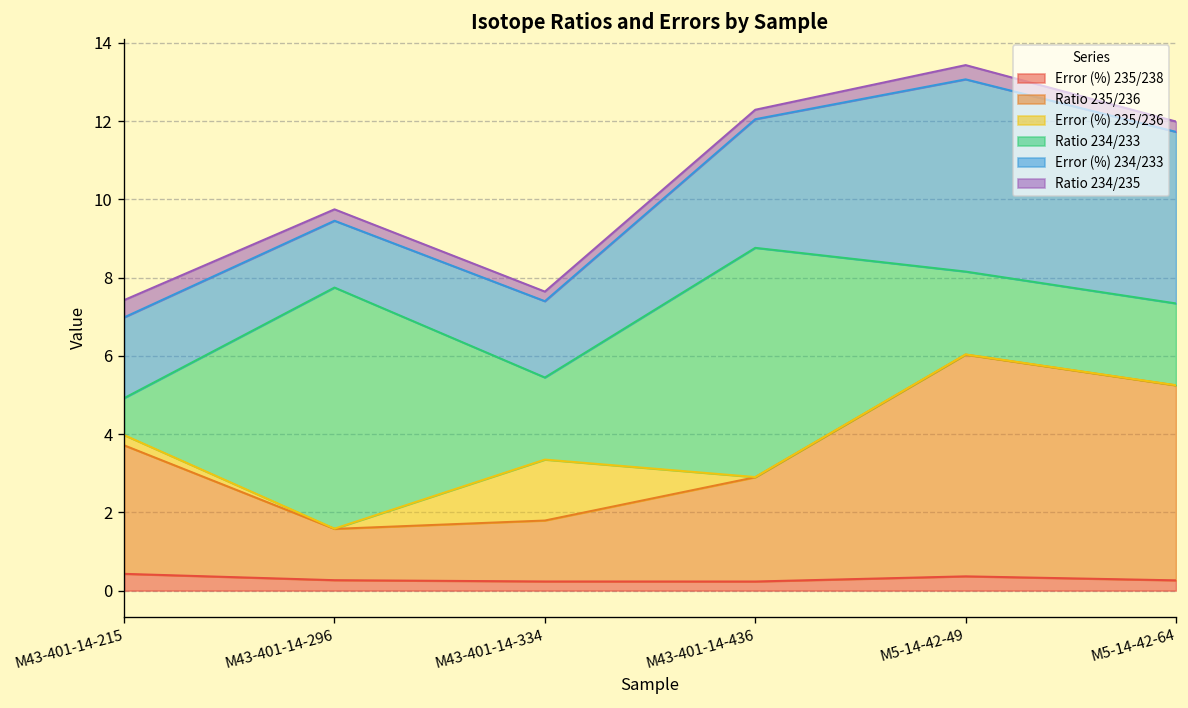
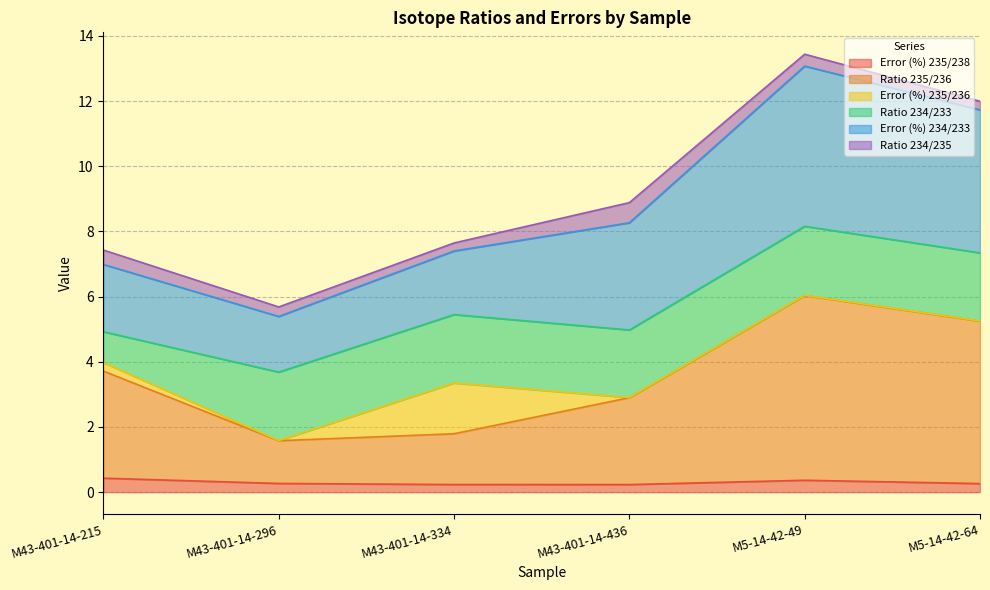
  {
    "Error (%) 235/236": {
      "M43-401-14-215": 0.3,
      "M43-401-14-334": 1.6
    },
    "Ratio 234/233": {
      "M43-401-14-215": 0.9,
-     "M43-401-14-296": 6.2,
+     "M43-401-14-296": 2.1,
      "M43-401-14-334": 2.1,
-     "M43-401-14-436": 5.9,
+     "M43-401-14-436": 2.1,
      "M5-14-42-49": 2.1,
      "M5-14-42-64": 2.1
    },
    "Error (%) 234/233": {
      "M43-401-14-215": 2.1,
      "M43-401-14-296": 1.7,
      "M43-401-14-334": 2.0,
      "M43-401-14-436": 3.3,
      "M5-14-42-49": 4.9,
      "M5-14-42-64": 4.4
    },
    "Ratio 234/235": {
      "M43-401-14-215": 0.4,
      "M43-401-14-296": 0.3,
      "M43-401-14-334": 0.2,
-     "M43-401-14-436": 0.2,
+     "M43-401-14-436": 0.6,
      "M5-14-42-49": 0.4,
      "M5-14-42-64": 0.3
    }
  }
